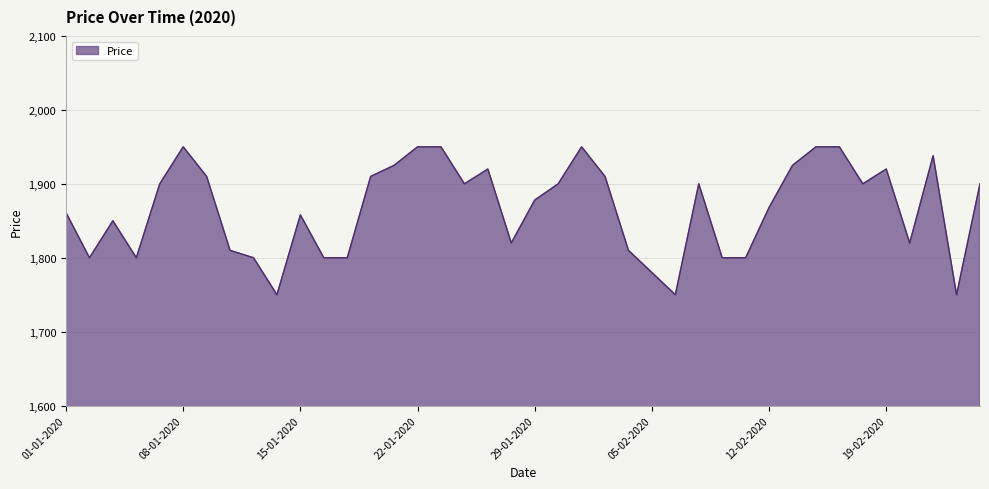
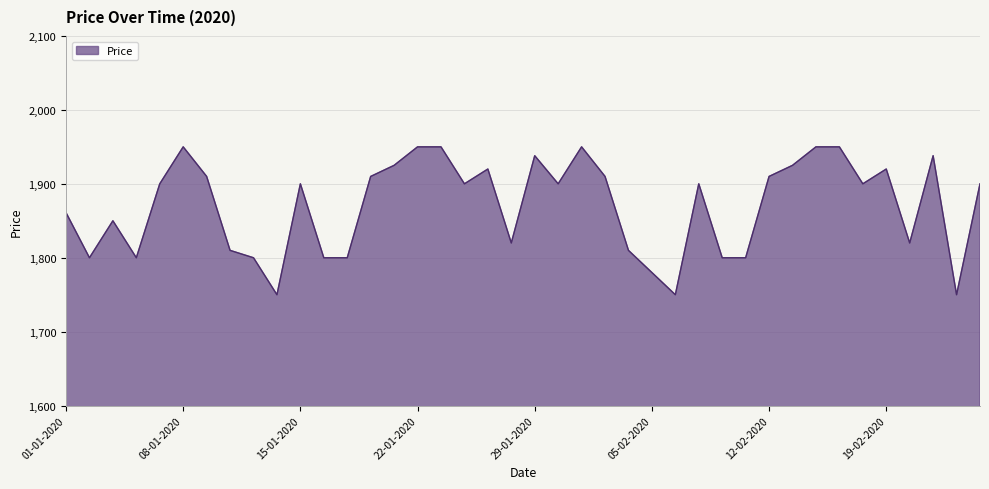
  {
    "01-01-2020": "1,860",
    "08-01-2020": "1,950",
-   "15-01-2020": "1,860",
+   "15-01-2020": "1,900",
    "22-01-2020": "1,950",
-   "29-01-2020": "1,880",
+   "29-01-2020": "1,940",
    "05-02-2020": "1,780",
-   "12-02-2020": "1,870",
+   "12-02-2020": "1,910",
    "19-02-2020": "1,920"
  }
